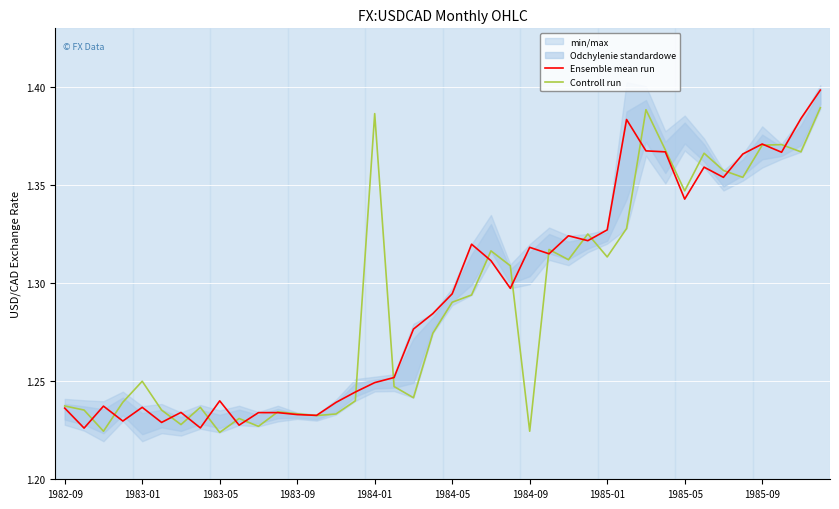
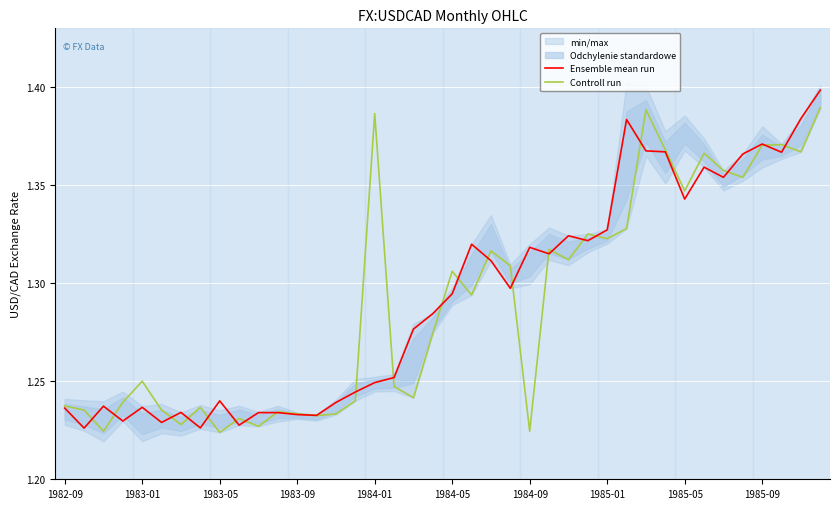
  {
    "Ensemble mean run": {
      "1983-05": 1.240,
      "1984-01": 1.249,
      "1984-09": 1.318,
      "1985-05": 1.343
    },
    "Controll run": {
      "1983-01": 1.250,
      "1983-05": 1.224,
      "1984-01": 1.387,
-     "1984-05": 1.290,
+     "1984-05": 1.306,
      "1984-09": 1.225,
-     "1985-01": 1.313,
+     "1985-01": 1.323,
      "1985-05": 1.347
    }
  }
